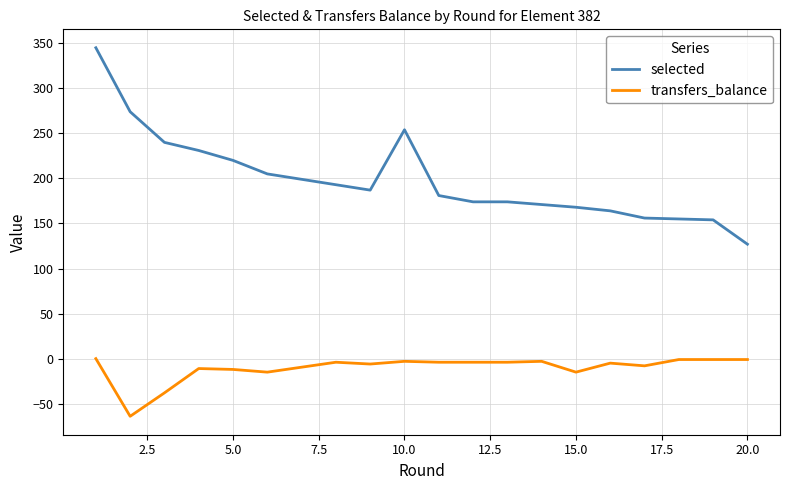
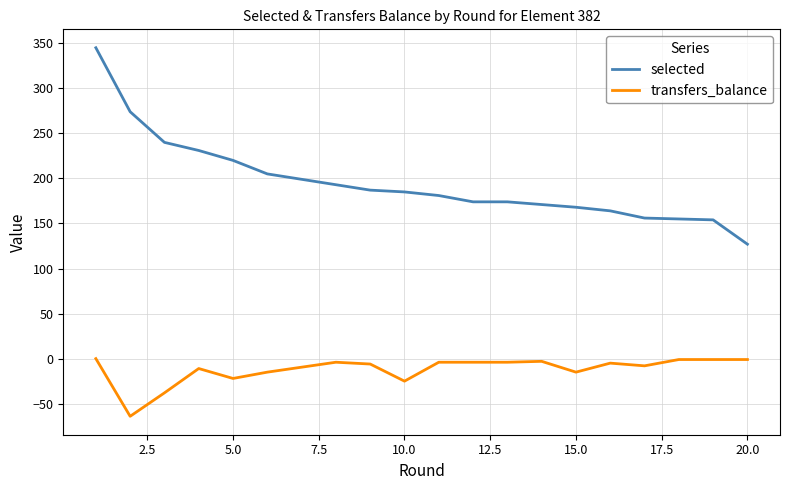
  {
    "selected": {
      "5.0": 220,
-     "10.0": 250,
+     "10.0": 190,
      "15.0": 170,
      "20.0": 130
    },
    "transfers_balance": {
-     "5.0": -10,
-     "10.0": 0,
+     "5.0": -20,
+     "10.0": -30,
      "15.0": -20,
      "20.0": 0
    }
  }
